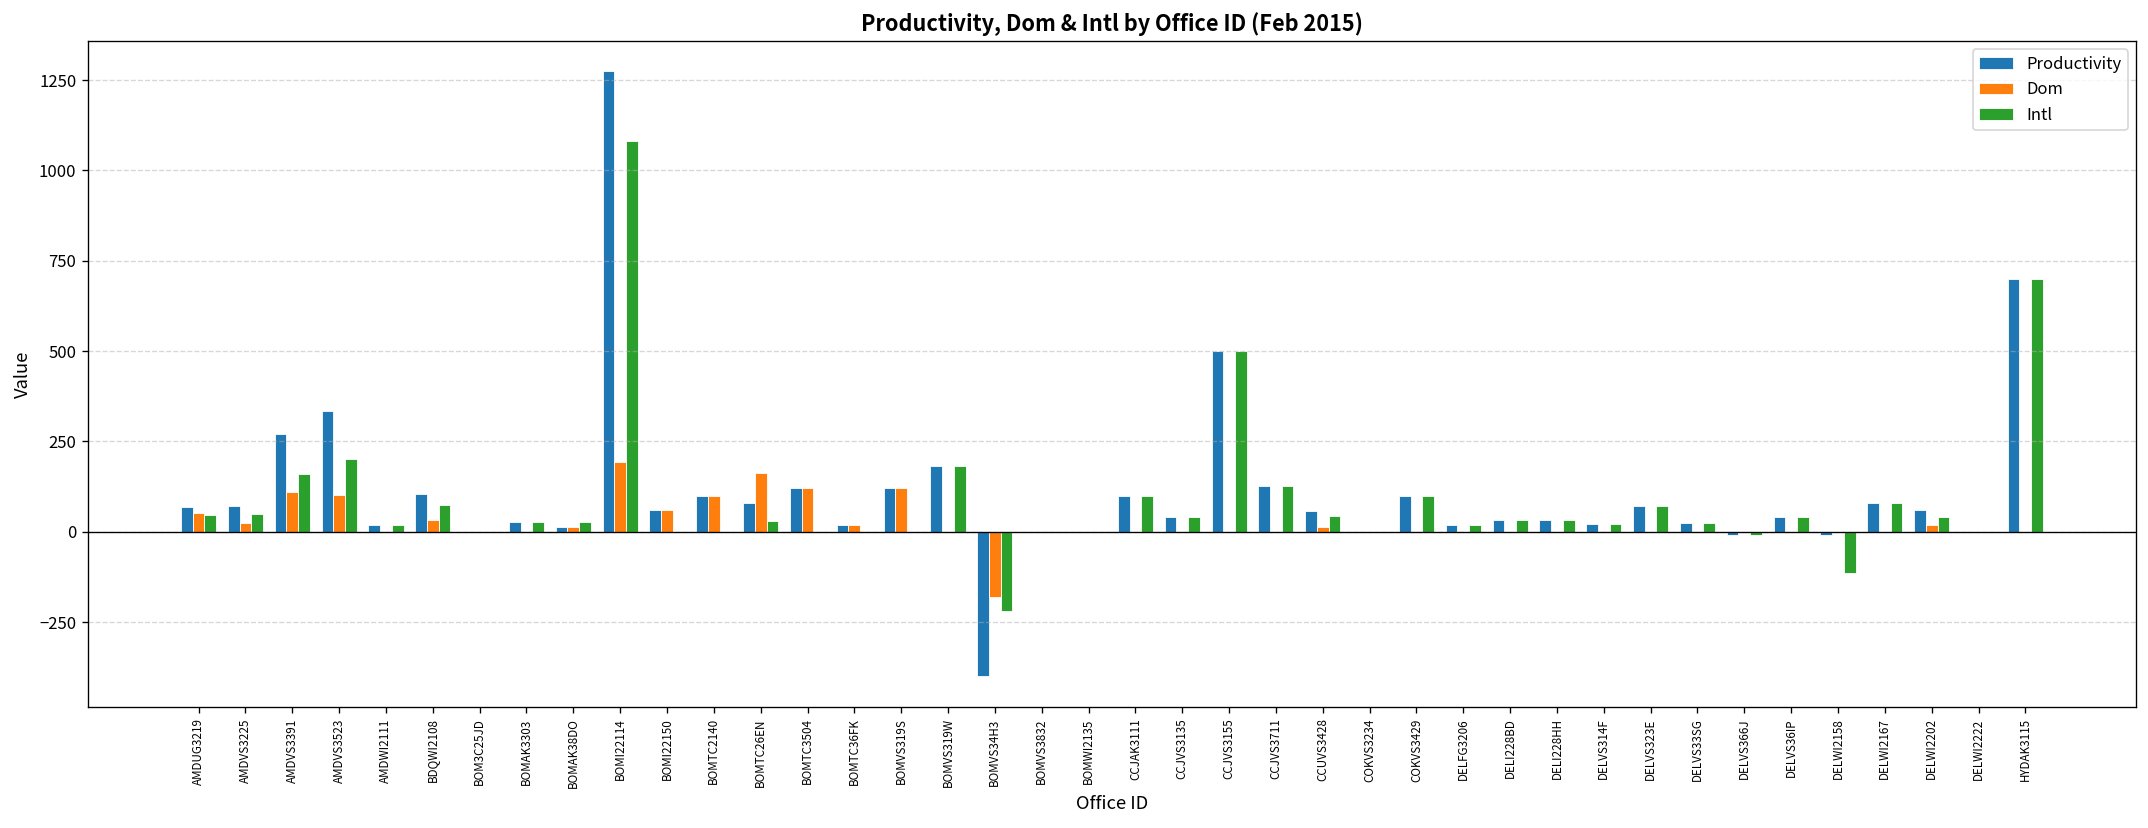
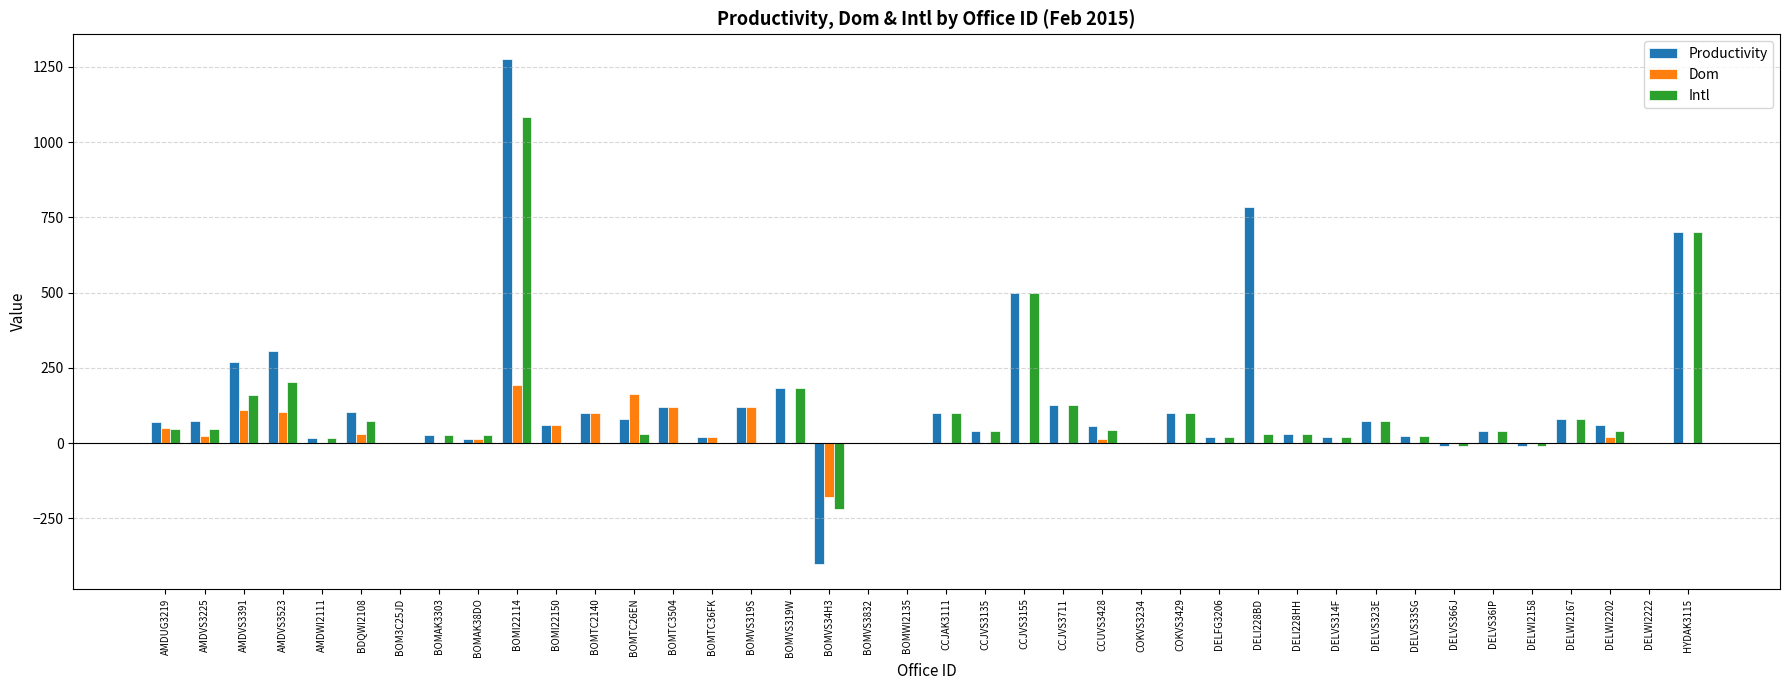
  {
    "Productivity": {
      "AMDUG3219": 70,
      "AMDVS3225": 70,
      "AMDVS3391": 270,
-     "AMDVS3523": 340,
+     "AMDVS3523": 310,
      "AMDWI2111": 20,
      "BDQWI2108": 110,
      "BOM3C25JD": 0,
      "BOMAK3303": 30,
      "BOMAK38DO": 10,
      "BOMI22114": 1270,
      "BOMI22150": 60,
      "BOMTC2140": 100,
      "BOMTC26EN": 80,
      "BOMTC3504": 120,
      "BOMTC36FK": 20,
      "BOMVS319S": 120,
      "BOMVS319W": 180,
      "BOMVS34H3": -400,
      "BOMVS3832": 0,
      "BOMWI2135": 0,
      "CCJAK3111": 100,
      "CCJVS3135": 40,
      "CCJVS3155": 500,
      "CCJVS3711": 130,
      "CCUVS3428": 60,
      "COKVS3234": 0,
      "COKVS3429": 100,
      "DELFG3206": 20,
-     "DELI228BD": 30,
+     "DELI228BD": 790,
      "DELI228HH": 30,
      "DELVS314F": 20,
      "DELVS323E": 70,
      "DELVS33SG": 20,
      "DELVS36IP": 40,
      "DELWI2158": -10,
      "DELWI2167": 80,
      "DELWI2202": 60,
      "DELWI2222": 0,
      "HYDAK3115": 700
    },
    "Dom": {
      "AMDUG3219": 50,
      "AMDVS3225": 20,
      "AMDVS3391": 110,
      "AMDVS3523": 100,
      "AMDWI2111": 0,
      "BDQWI2108": 30,
      "BOM3C25JD": 0,
      "BOMAK3303": 0,
      "BOMAK38DO": 10,
      "BOMI22114": 190,
      "BOMI22150": 60,
      "BOMTC2140": 100,
      "BOMTC26EN": 160,
      "BOMTC3504": 120,
      "BOMTC36FK": 20,
      "BOMVS319S": 120,
      "BOMVS319W": 0,
      "BOMVS34H3": -180,
      "BOMVS3832": 0,
      "BOMWI2135": 0,
      "CCJAK3111": 0,
      "CCJVS3135": 0,
      "CCJVS3155": 0,
      "CCJVS3711": 0,
      "CCUVS3428": 10,
      "COKVS3234": 0,
      "COKVS3429": 0,
      "DELFG3206": 0,
      "DELI228BD": 0,
      "DELI228HH": 0,
      "DELVS323E": 0,
      "DELVS33SG": 0,
      "DELVS366J": 0,
      "DELVS36IP": 0,
      "DELWI2158": 0,
      "DELWI2167": 0,
      "DELWI2202": 20,
      "DELWI2222": 0,
      "HYDAK3115": 0
    },
    "Intl": {
      "AMDUG3219": 50,
      "AMDVS3225": 50,
      "AMDVS3391": 160,
      "AMDVS3523": 200,
      "AMDWI2111": 20,
      "BDQWI2108": 70,
      "BOM3C25JD": 0,
      "BOMAK3303": 30,
      "BOMAK38DO": 30,
      "BOMI22114": 1080,
      "BOMI22150": 0,
      "BOMTC2140": 0,
      "BOMTC26EN": 30,
      "BOMTC3504": 0,
      "BOMTC36FK": 0,
      "BOMVS319S": 0,
      "BOMVS319W": 180,
      "BOMVS34H3": -220,
      "BOMVS3832": 0,
      "BOMWI2135": 0,
      "CCJAK3111": 100,
      "CCJVS3135": 40,
      "CCJVS3155": 500,
      "CCJVS3711": 130,
      "CCUVS3428": 40,
      "COKVS3234": 0,
      "COKVS3429": 100,
      "DELFG3206": 20,
      "DELI228BD": 30,
      "DELI228HH": 30,
      "DELVS314F": 20,
      "DELVS323E": 70,
      "DELVS33SG": 20,
      "DELVS36IP": 40,
-     "DELWI2158": -120,
+     "DELWI2158": -10,
      "DELWI2167": 80,
      "DELWI2202": 40,
      "DELWI2222": 0,
      "HYDAK3115": 700
    }
  }
